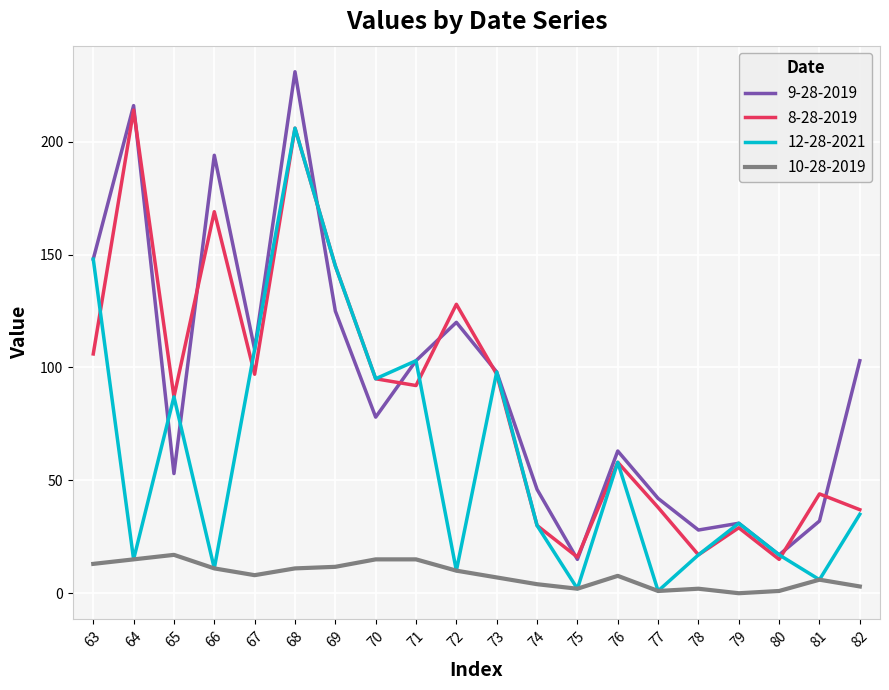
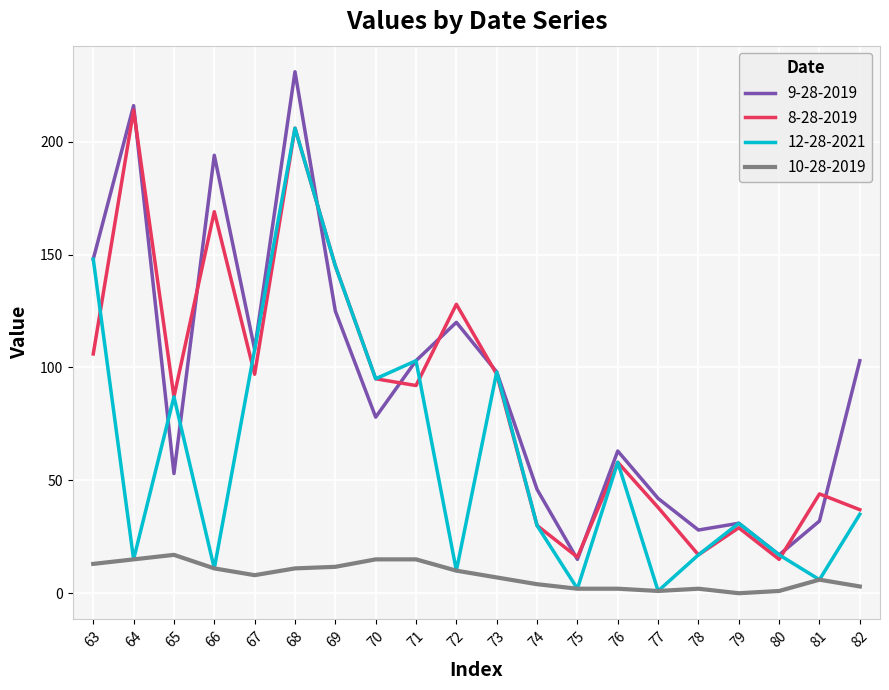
  {
    "9-28-2019": {
      "64": 216,
      "65": 53,
      "66": 194,
      "68": 231,
      "69": 125,
      "70": 78,
      "72": 120,
      "74": 46,
      "76": 63,
      "77": 42,
      "78": 28,
      "81": 32,
      "82": 103
    },
    "8-28-2019": {
      "63": 106,
      "64": 214,
      "66": 169,
      "67": 97,
      "71": 92,
      "72": 128,
      "77": 38,
      "79": 29,
      "80": 15,
      "81": 44,
      "82": 37
    },
    "12-28-2021": {
      "82": 35
    },
    "10-28-2019": {
      "63": 13,
      "65": 17,
      "67": 8,
      "68": 11,
      "69": 12,
      "70": 15,
      "71": 15,
      "73": 7,
      "74": 4,
-     "76": 8,
+     "76": 2,
      "78": 2,
      "79": 0,
      "80": 1,
      "82": 3
    }
  }
